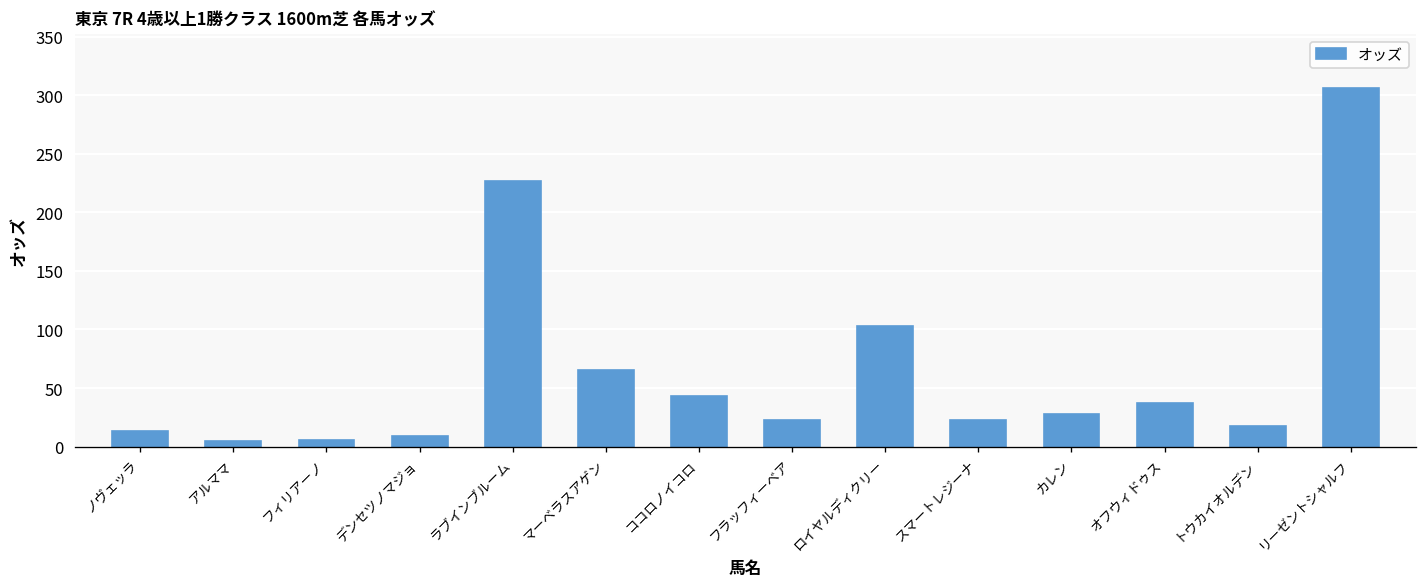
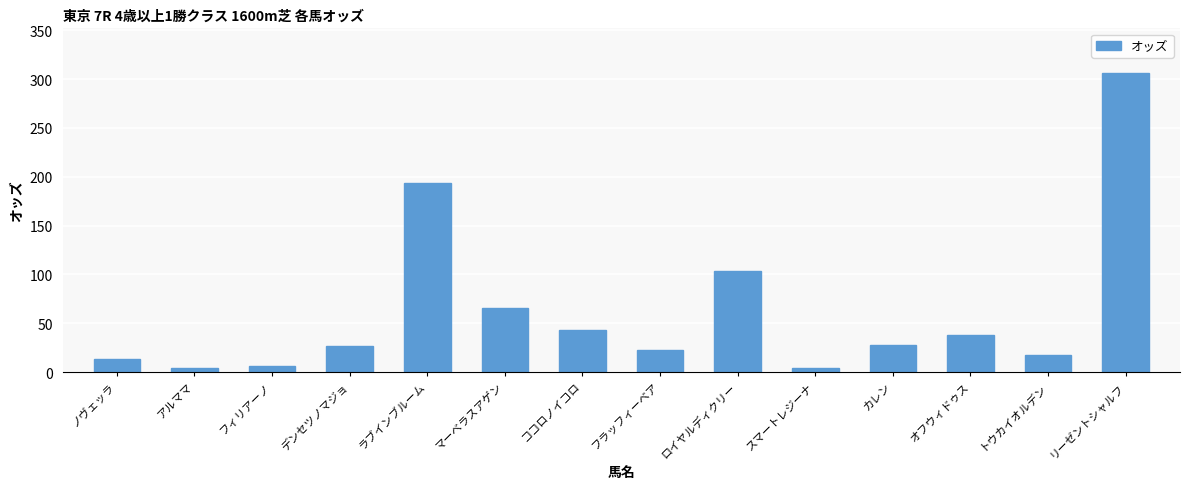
  {
    "ノヴェッラ": 10,
    "アルママ": 0,
    "フィリアーノ": 10,
-   "デンセツノマジョ": 10,
-   "ラブインブルーム": 230,
+   "デンセツノマジョ": 30,
+   "ラブインブルーム": 190,
    "マーベラスアゲン": 70,
    "ココロノイコロ": 40,
    "フラッフィーベア": 20,
    "ロイヤルディクリー": 100,
-   "スマートレジーナ": 20,
+   "スマートレジーナ": 0,
    "カレン": 30,
    "オフウィドゥス": 40,
    "トウカイオルデン": 20,
    "リーゼントシャルフ": 310
  }
